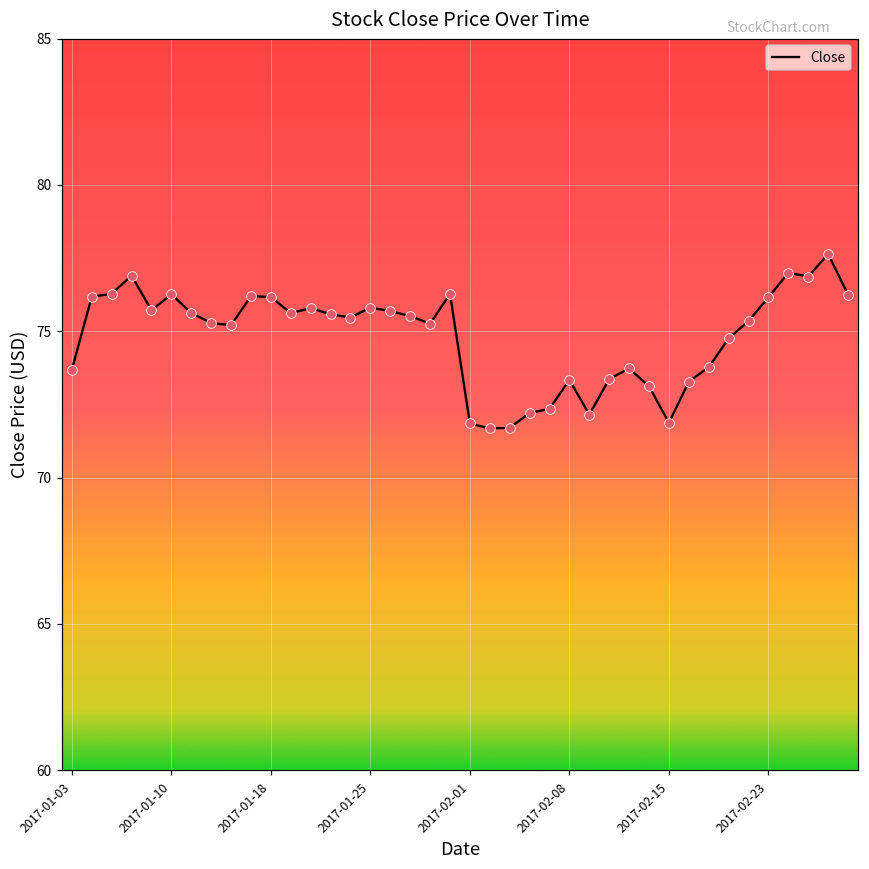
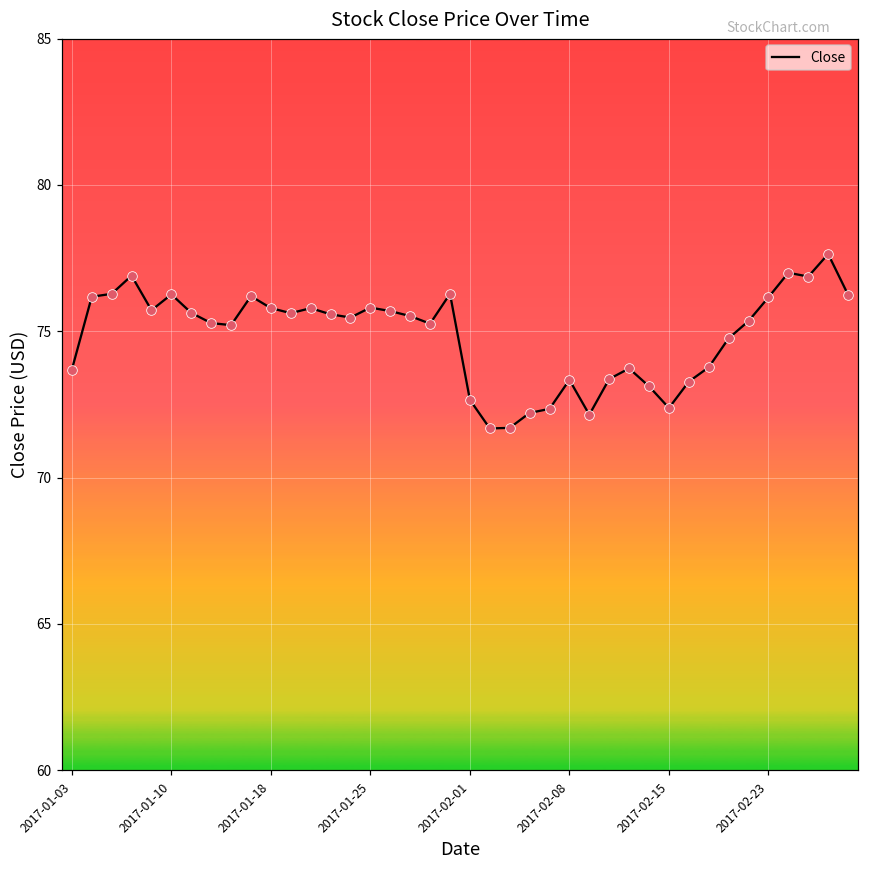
  {
    "2017-01-03": 73.7,
    "2017-01-10": 76.3,
-   "2017-01-18": 76.2,
+   "2017-01-18": 75.8,
    "2017-01-25": 75.8,
-   "2017-02-01": 71.8,
+   "2017-02-01": 72.7,
    "2017-02-08": 73.3,
-   "2017-02-15": 71.9,
+   "2017-02-15": 72.4,
    "2017-02-23": 76.2
  }
